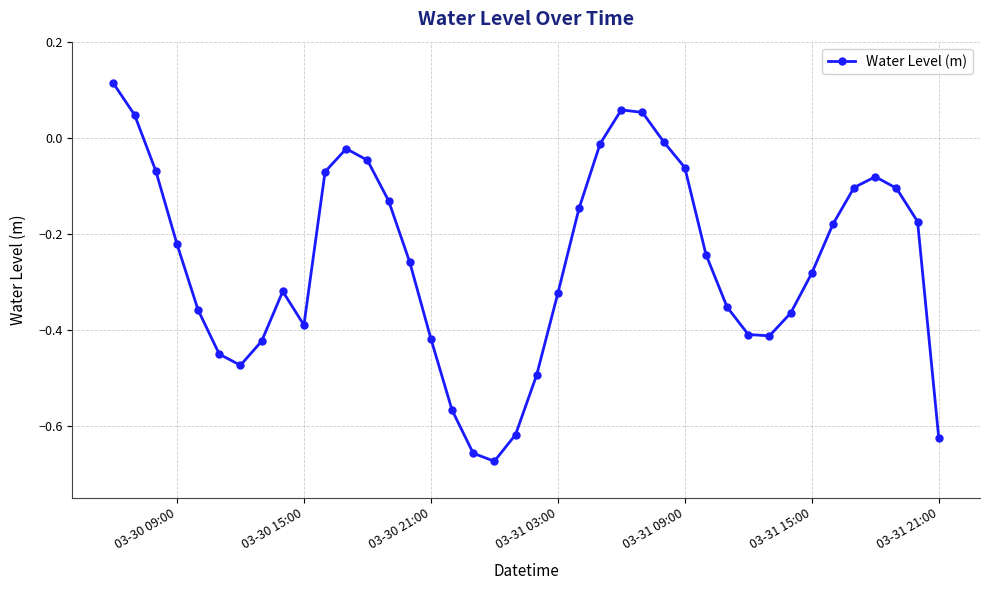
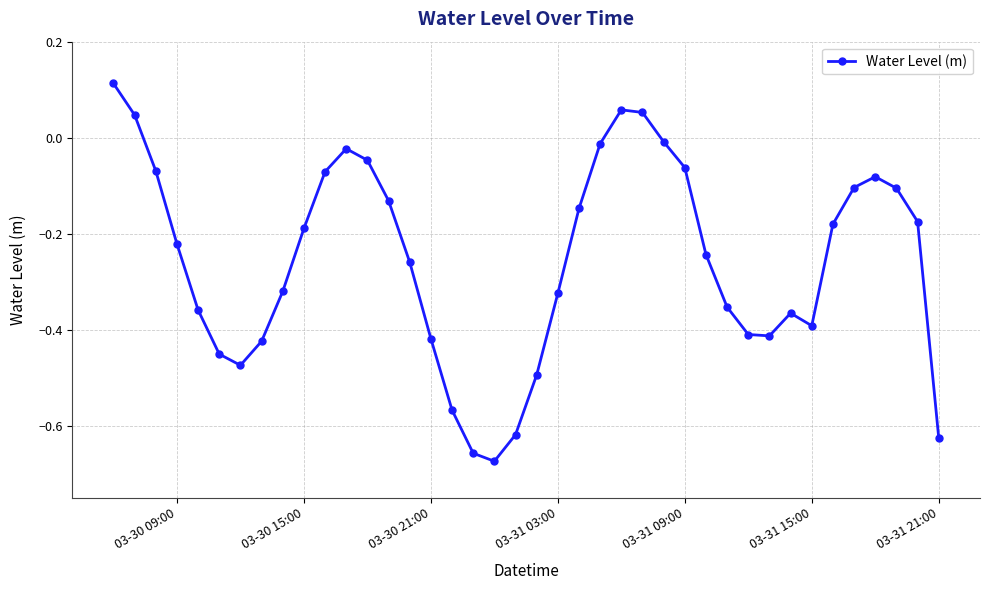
  {
    "03-30 09:00": -0.22,
-   "03-30 15:00": -0.39,
+   "03-30 15:00": -0.19,
    "03-30 21:00": -0.42,
    "03-31 03:00": -0.32,
    "03-31 09:00": -0.06,
-   "03-31 15:00": -0.28,
+   "03-31 15:00": -0.39,
    "03-31 21:00": -0.63
  }
